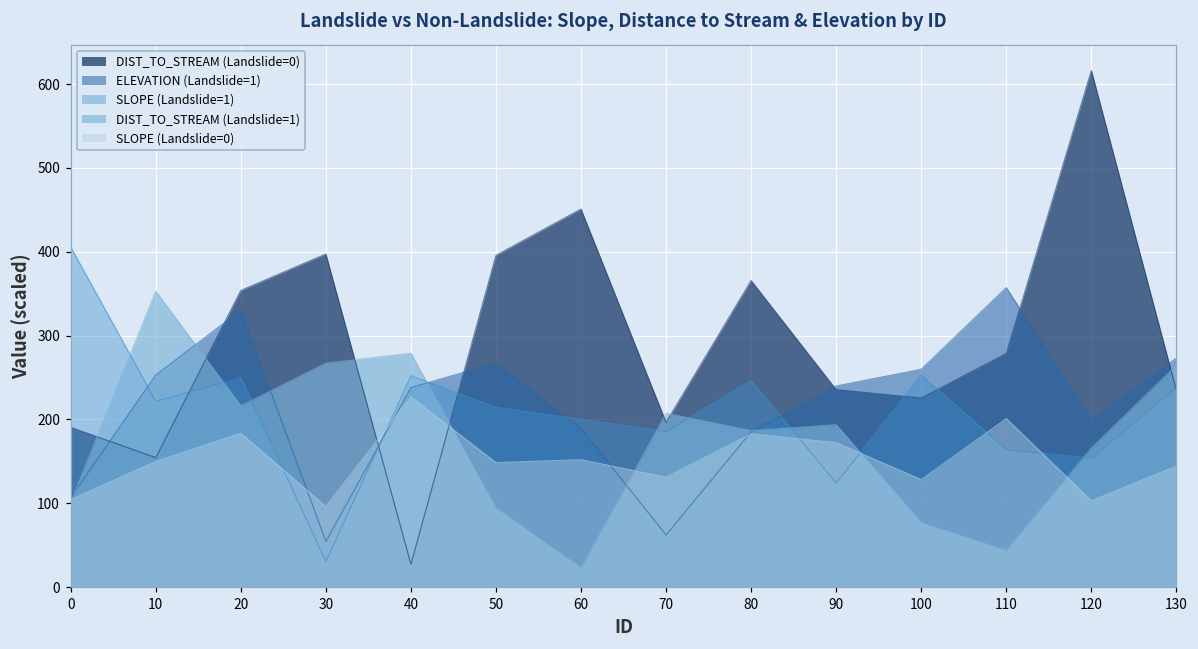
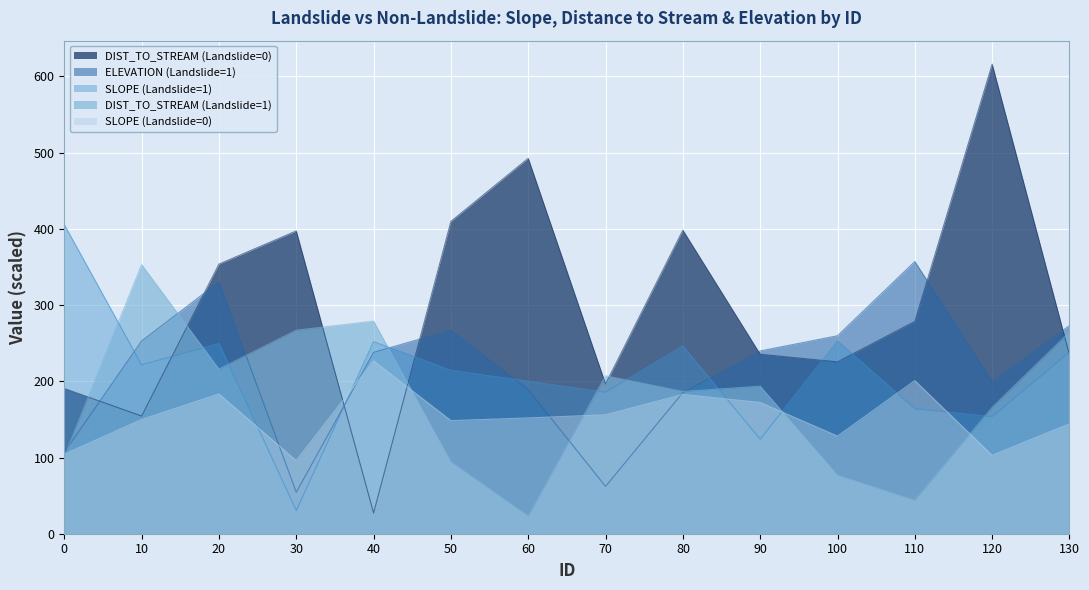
  {
    "DIST_TO_STREAM (Landslide=0)": {
      "0": 190,
      "10": 150,
      "20": 350,
      "30": 400,
      "40": 30,
-     "50": 400,
-     "60": 450,
+     "50": 410,
+     "60": 490,
      "70": 200,
-     "80": 370,
+     "80": 400,
      "90": 240,
      "100": 230,
      "110": 280,
      "120": 620,
      "130": 230
    },
    "ELEVATION (Landslide=1)": {
      "10": 250,
      "20": 330,
      "30": 50,
      "40": 240,
      "50": 270,
      "60": 190,
      "70": 60,
      "90": 240,
      "100": 260,
      "110": 360,
      "120": 200,
      "130": 270
    },
    "SLOPE (Landslide=0)": {
      "10": 150,
      "20": 180,
      "30": 100,
      "40": 230,
      "50": 150,
      "60": 150,
-     "70": 130,
+     "70": 160,
      "90": 170,
      "100": 130,
      "110": 200,
      "120": 100,
      "130": 140
    }
  }
